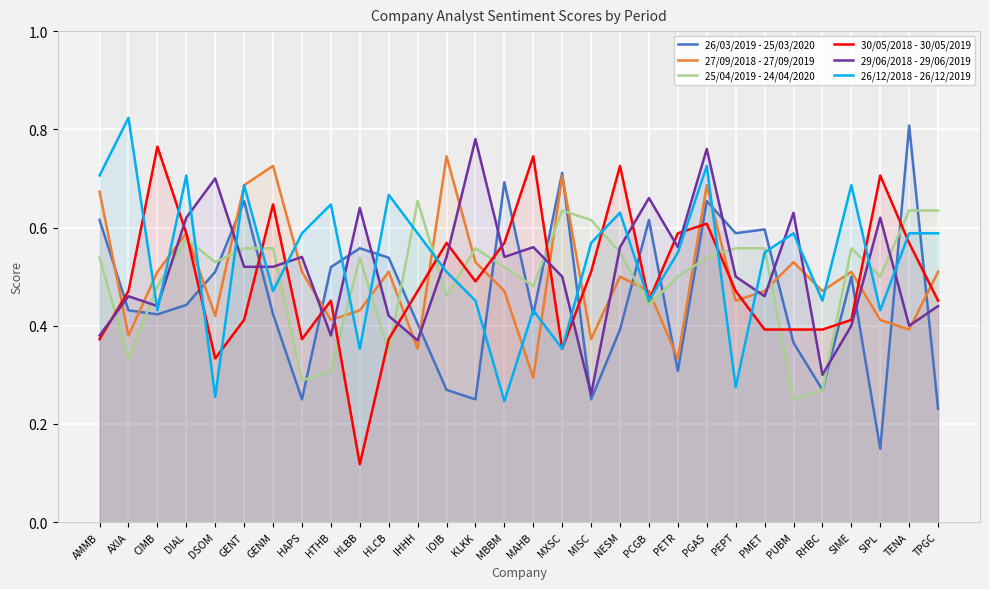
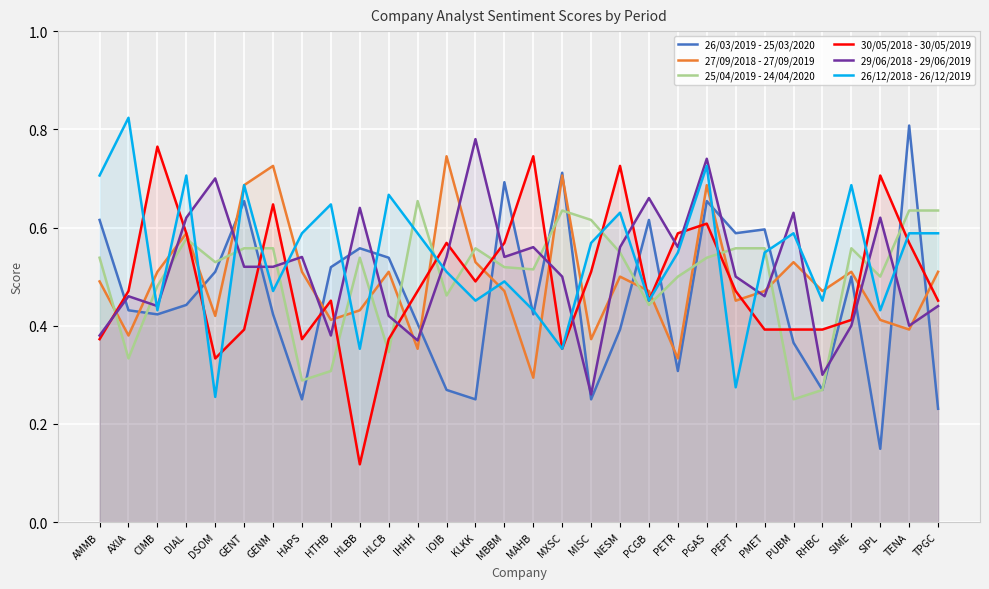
  {
    "26/03/2019 - 25/03/2020": {
      "AMMB": 0.62,
      "AXIA": 0.43,
      "CIMB": 0.42,
      "DIAL": 0.44,
      "DSOM": 0.51,
      "GENT": 0.65,
      "GENM": 0.42,
      "HAPS": 0.25,
      "HTHB": 0.52,
      "HLBB": 0.56,
      "HLCB": 0.54,
      "IHHH": 0.40,
      "IOIB": 0.27,
      "KLKK": 0.25,
      "MBBM": 0.69,
      "MAHB": 0.42,
      "MXSC": 0.71,
      "MISC": 0.25,
      "NESM": 0.39,
      "PCGB": 0.62,
      "PETR": 0.31,
      "PGAS": 0.65,
      "PEPT": 0.59,
      "PMET": 0.60,
      "PUBM": 0.37,
      "SIME": 0.50,
      "SIPL": 0.15,
      "TENA": 0.81,
      "TPGC": 0.23
    },
    "27/09/2018 - 27/09/2019": {
-     "AMMB": 0.67,
+     "AMMB": 0.49,
      "AXIA": 0.38,
      "CIMB": 0.51,
      "DSOM": 0.42,
      "GENM": 0.73,
      "HAPS": 0.51,
      "HTHB": 0.41,
      "HLBB": 0.43,
      "HLCB": 0.51,
      "IHHH": 0.35,
      "IOIB": 0.75,
      "KLKK": 0.53,
      "MBBM": 0.47,
      "MAHB": 0.29,
      "MXSC": 0.71,
      "MISC": 0.37,
      "NESM": 0.50,
      "PCGB": 0.47,
      "PETR": 0.33,
      "PGAS": 0.69,
      "PEPT": 0.45,
      "PMET": 0.47,
      "PUBM": 0.53,
      "RHBC": 0.47,
      "SIME": 0.51,
      "SIPL": 0.41,
      "TENA": 0.39,
      "TPGC": 0.51
    },
    "25/04/2019 - 24/04/2020": {
      "AMMB": 0.54,
      "AXIA": 0.33,
      "CIMB": 0.48,
      "DIAL": 0.58,
      "DSOM": 0.53,
      "GENT": 0.56,
      "GENM": 0.56,
      "HAPS": 0.29,
      "HTHB": 0.31,
      "HLBB": 0.54,
      "HLCB": 0.35,
      "IHHH": 0.65,
      "IOIB": 0.46,
      "KLKK": 0.56,
      "MBBM": 0.52,
-     "MAHB": 0.48,
+     "MAHB": 0.51,
      "MXSC": 0.63,
      "MISC": 0.62,
      "NESM": 0.55,
      "PCGB": 0.44,
      "PETR": 0.50,
      "PGAS": 0.54,
      "PEPT": 0.56,
      "PMET": 0.56,
      "PUBM": 0.25,
      "SIME": 0.56,
      "SIPL": 0.50,
      "TENA": 0.63,
      "TPGC": 0.63
    },
    "30/05/2018 - 30/05/2019": {
      "AMMB": 0.37,
      "AXIA": 0.47,
      "CIMB": 0.76,
      "DSOM": 0.33,
-     "GENT": 0.41,
+     "GENT": 0.39,
      "GENM": 0.65,
      "HAPS": 0.37,
      "HTHB": 0.45,
      "HLBB": 0.12,
      "HLCB": 0.37,
      "IHHH": 0.47,
      "IOIB": 0.57,
      "KLKK": 0.49,
      "MBBM": 0.57,
      "MAHB": 0.75,
      "MISC": 0.51,
      "NESM": 0.73,
      "PETR": 0.59,
      "PGAS": 0.61,
      "PEPT": 0.47,
      "PMET": 0.39,
      "PUBM": 0.39,
      "RHBC": 0.39,
      "SIME": 0.41,
      "SIPL": 0.71,
      "TENA": 0.57,
      "TPGC": 0.45
    },
    "29/06/2018 - 29/06/2019": {
      "AMMB": 0.38,
      "AXIA": 0.46,
      "CIMB": 0.44,
      "DIAL": 0.62,
      "DSOM": 0.70,
      "GENT": 0.52,
      "GENM": 0.52,
      "HAPS": 0.54,
      "HTHB": 0.38,
      "HLBB": 0.64,
      "HLCB": 0.42,
      "IHHH": 0.37,
      "IOIB": 0.54,
      "KLKK": 0.78,
      "MBBM": 0.54,
      "MAHB": 0.56,
      "MXSC": 0.50,
      "MISC": 0.26,
      "NESM": 0.56,
      "PCGB": 0.66,
      "PETR": 0.56,
-     "PGAS": 0.76,
+     "PGAS": 0.74,
      "PEPT": 0.50,
      "PMET": 0.46,
      "PUBM": 0.63,
      "RHBC": 0.30,
      "SIME": 0.40,
      "SIPL": 0.62,
      "TENA": 0.40,
      "TPGC": 0.44
    },
    "26/12/2018 - 26/12/2019": {
      "AMMB": 0.71,
      "AXIA": 0.82,
      "CIMB": 0.43,
      "DIAL": 0.71,
      "DSOM": 0.25,
      "GENM": 0.47,
      "HAPS": 0.59,
      "HTHB": 0.65,
      "HLBB": 0.35,
      "HLCB": 0.67,
      "IHHH": 0.59,
      "IOIB": 0.51,
      "KLKK": 0.45,
-     "MBBM": 0.25,
+     "MBBM": 0.49,
      "MAHB": 0.43,
      "MISC": 0.57,
      "NESM": 0.63,
      "PETR": 0.55,
      "PGAS": 0.73,
      "PEPT": 0.27,
      "PMET": 0.55,
      "PUBM": 0.59,
      "RHBC": 0.45,
      "SIME": 0.69,
      "SIPL": 0.43,
      "TENA": 0.59,
      "TPGC": 0.59
    }
  }
